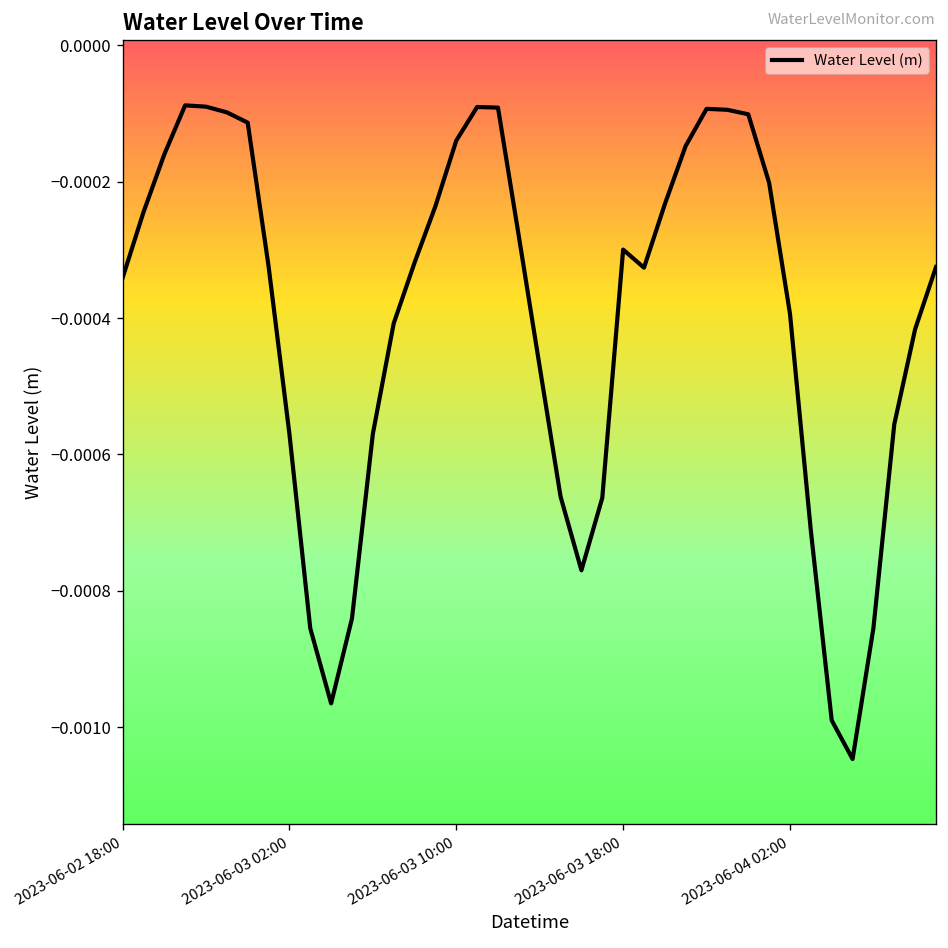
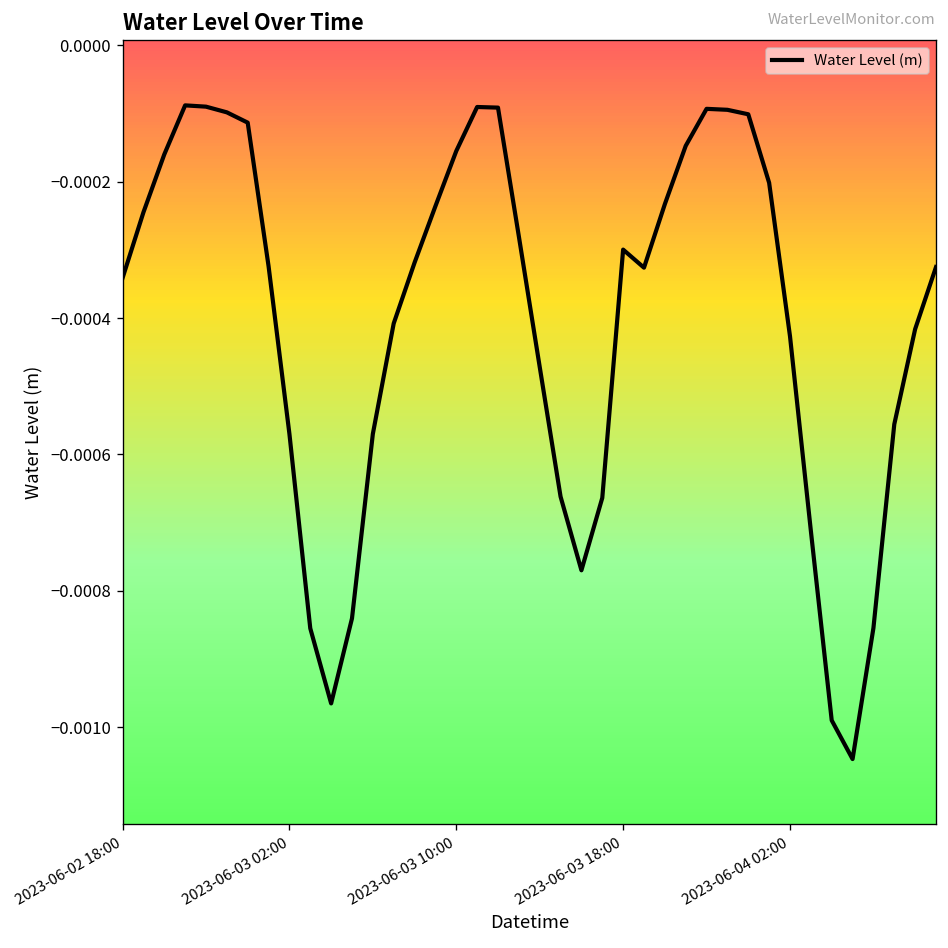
  {
    "2023-06-02 18:00": -0.00034,
    "2023-06-03 02:00": -0.00057,
-   "2023-06-03 10:00": -0.00014,
+   "2023-06-03 10:00": -0.00016,
    "2023-06-03 18:00": -0.00030,
-   "2023-06-04 02:00": -0.00039
+   "2023-06-04 02:00": -0.00043
  }
